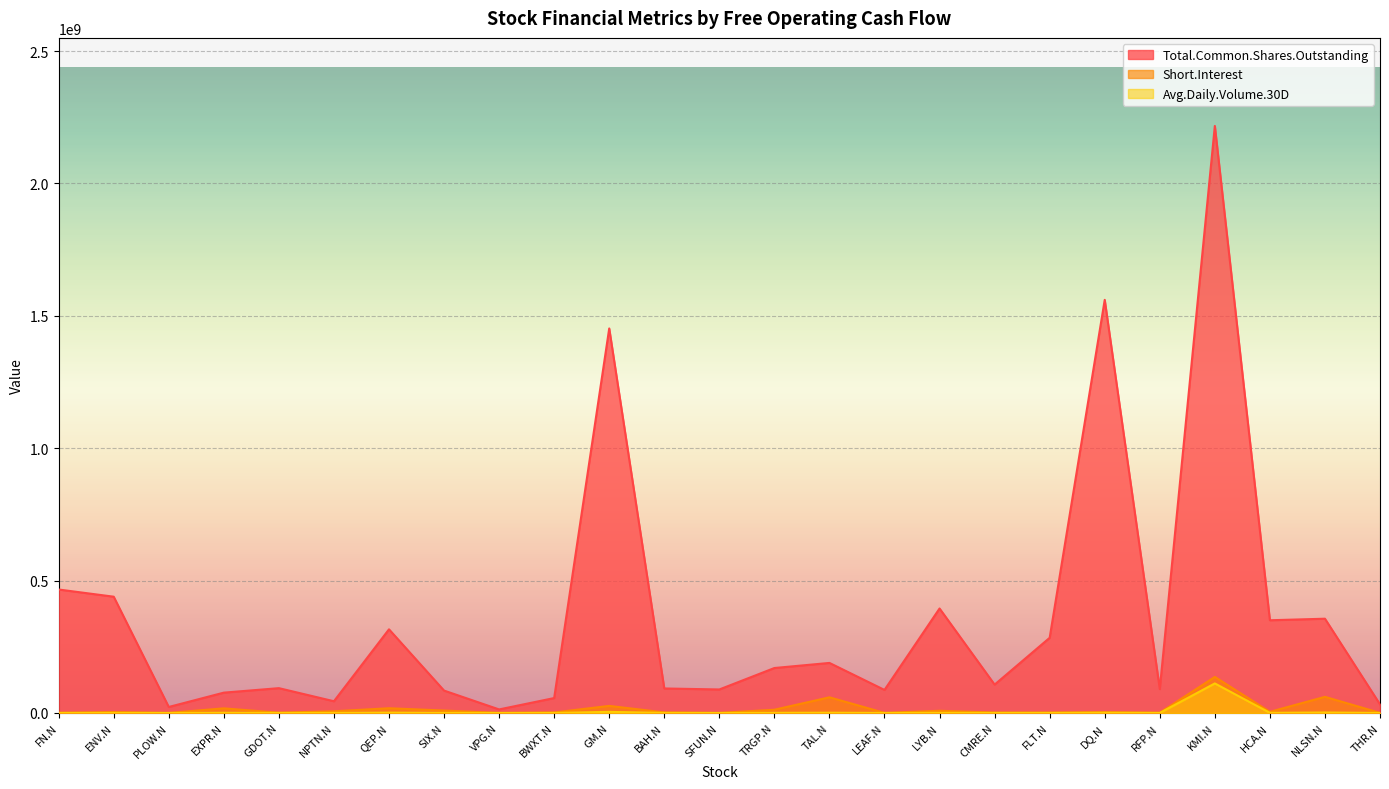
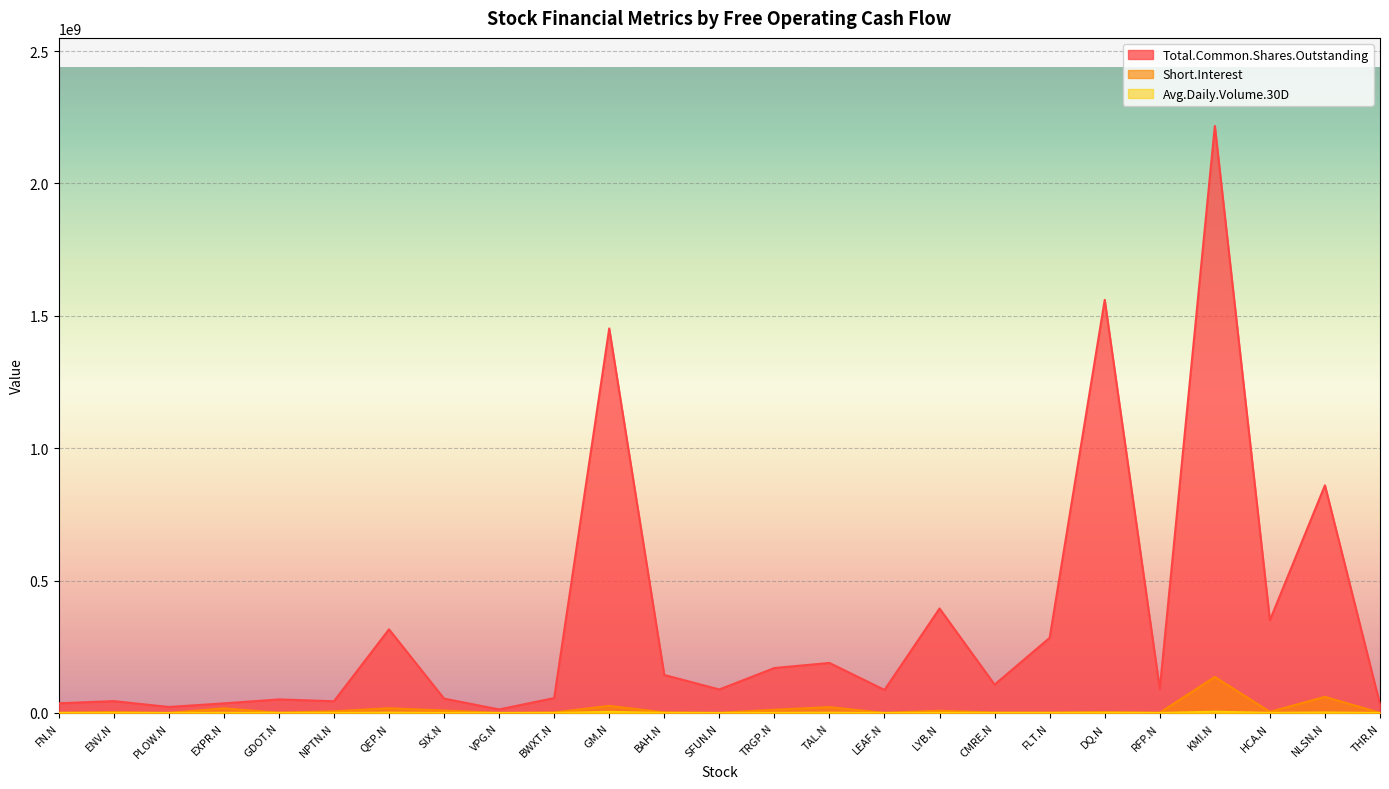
  {
    "Total.Common.Shares.Outstanding": {
-     "FN.N": 470000000,
-     "ENV.N": 440000000,
+     "FN.N": 40000000,
+     "ENV.N": 40000000,
      "PLOW.N": 20000000,
-     "EXPR.N": 80000000,
-     "GDOT.N": 90000000,
+     "EXPR.N": 40000000,
+     "GDOT.N": 50000000,
      "NPTN.N": 40000000,
      "QEP.N": 320000000,
-     "SIX.N": 80000000,
+     "SIX.N": 50000000,
      "VPG.N": 10000000,
      "BWXT.N": 60000000,
      "GM.N": 1450000000,
-     "BAH.N": 90000000,
+     "BAH.N": 140000000,
      "SFUN.N": 90000000,
      "TRGP.N": 170000000,
      "TAL.N": 190000000,
      "LEAF.N": 90000000,
      "LYB.N": 390000000,
      "CMRE.N": 110000000,
      "FLT.N": 280000000,
      "DQ.N": 1560000000,
      "RFP.N": 90000000,
      "KMI.N": 2220000000,
      "HCA.N": 350000000,
-     "NLSN.N": 360000000,
+     "NLSN.N": 860000000,
      "THR.N": 30000000
    },
    "Short.Interest": {
      "EXPR.N": 20000000,
      "QEP.N": 20000000,
      "GM.N": 30000000,
      "TRGP.N": 10000000,
-     "TAL.N": 60000000,
+     "TAL.N": 20000000,
      "KMI.N": 140000000,
      "NLSN.N": 60000000
    },
    "Avg.Daily.Volume.30D": {
      "EXPR.N": 0,
      "QEP.N": 0,
      "GM.N": 0,
      "TRGP.N": 0,
      "TAL.N": 0,
-     "KMI.N": 110000000,
+     "KMI.N": 0,
      "NLSN.N": 0
    }
  }
